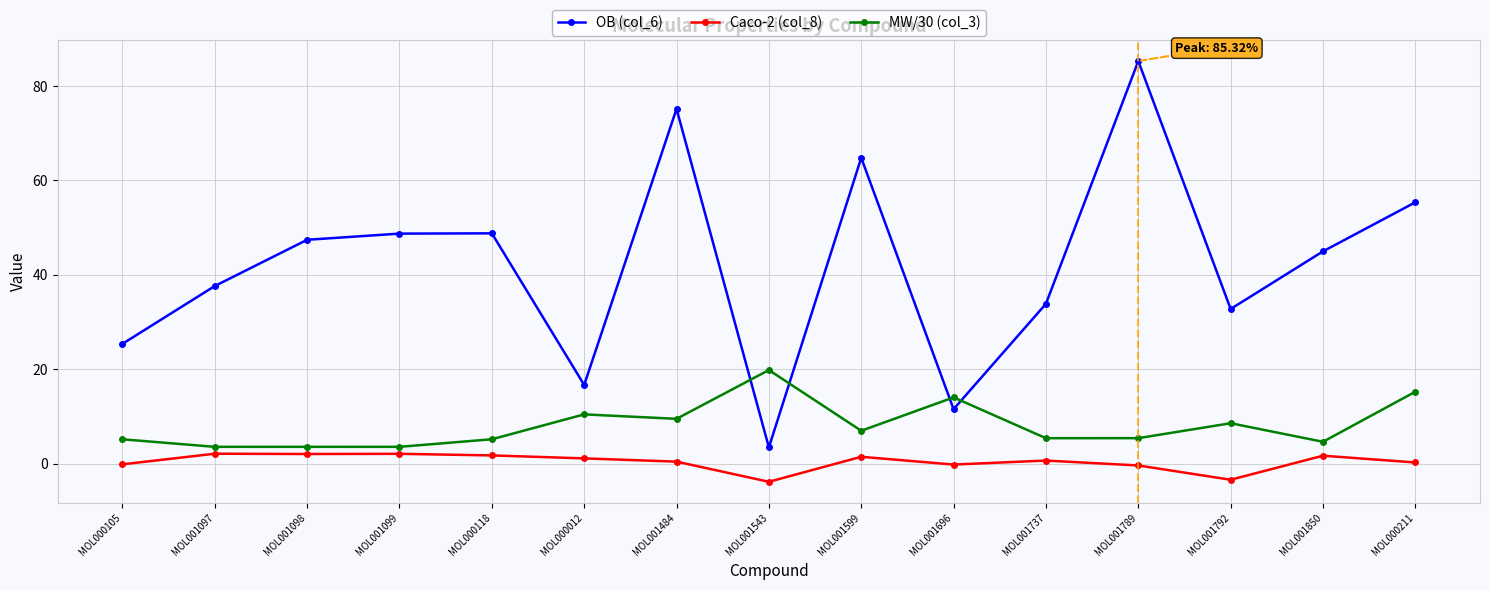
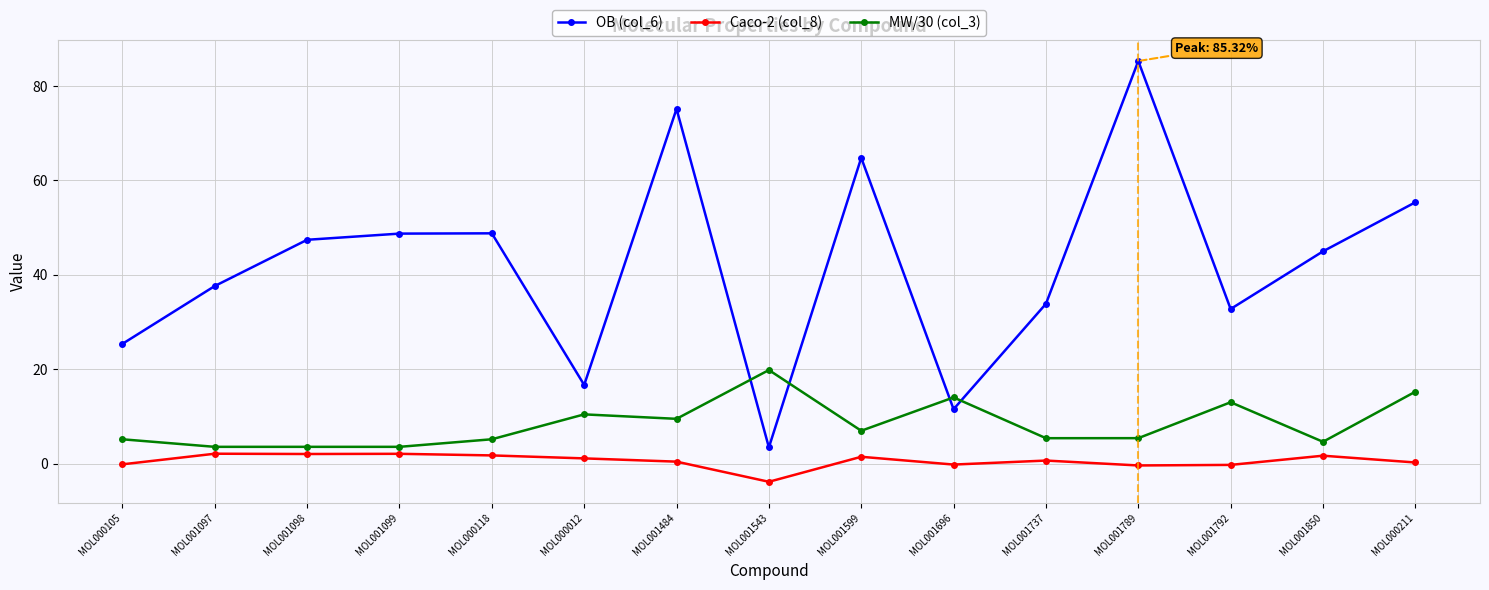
  {
    "OB (col_6)": {
      "MOL000105": 25,
      "MOL001097": 38,
      "MOL001098": 47,
      "MOL001099": 49,
      "MOL000118": 49,
      "MOL000012": 17,
      "MOL001484": 75,
      "MOL001543": 3,
      "MOL001599": 65,
      "MOL001696": 12,
      "MOL001737": 34,
      "MOL001792": 33,
      "MOL001850": 45,
      "MOL000211": 55
    },
    "Caco-2 (col_8)": {
      "MOL000105": 0,
      "MOL001097": 2,
      "MOL001098": 2,
      "MOL001099": 2,
      "MOL000118": 2,
      "MOL000012": 1,
      "MOL001484": 0,
      "MOL001543": -4,
      "MOL001599": 1,
      "MOL001696": 0,
      "MOL001737": 1,
      "MOL001789": 0,
-     "MOL001792": -3,
+     "MOL001792": 0,
      "MOL001850": 2,
      "MOL000211": 0
    },
    "MW/30 (col_3)": {
      "MOL000105": 5,
      "MOL001097": 4,
      "MOL001098": 4,
      "MOL001099": 4,
      "MOL000118": 5,
      "MOL000012": 10,
      "MOL001484": 9,
      "MOL001543": 20,
      "MOL001599": 7,
      "MOL001696": 14,
      "MOL001737": 5,
      "MOL001789": 5,
-     "MOL001792": 9,
+     "MOL001792": 13,
      "MOL001850": 5,
      "MOL000211": 15
    }
  }
